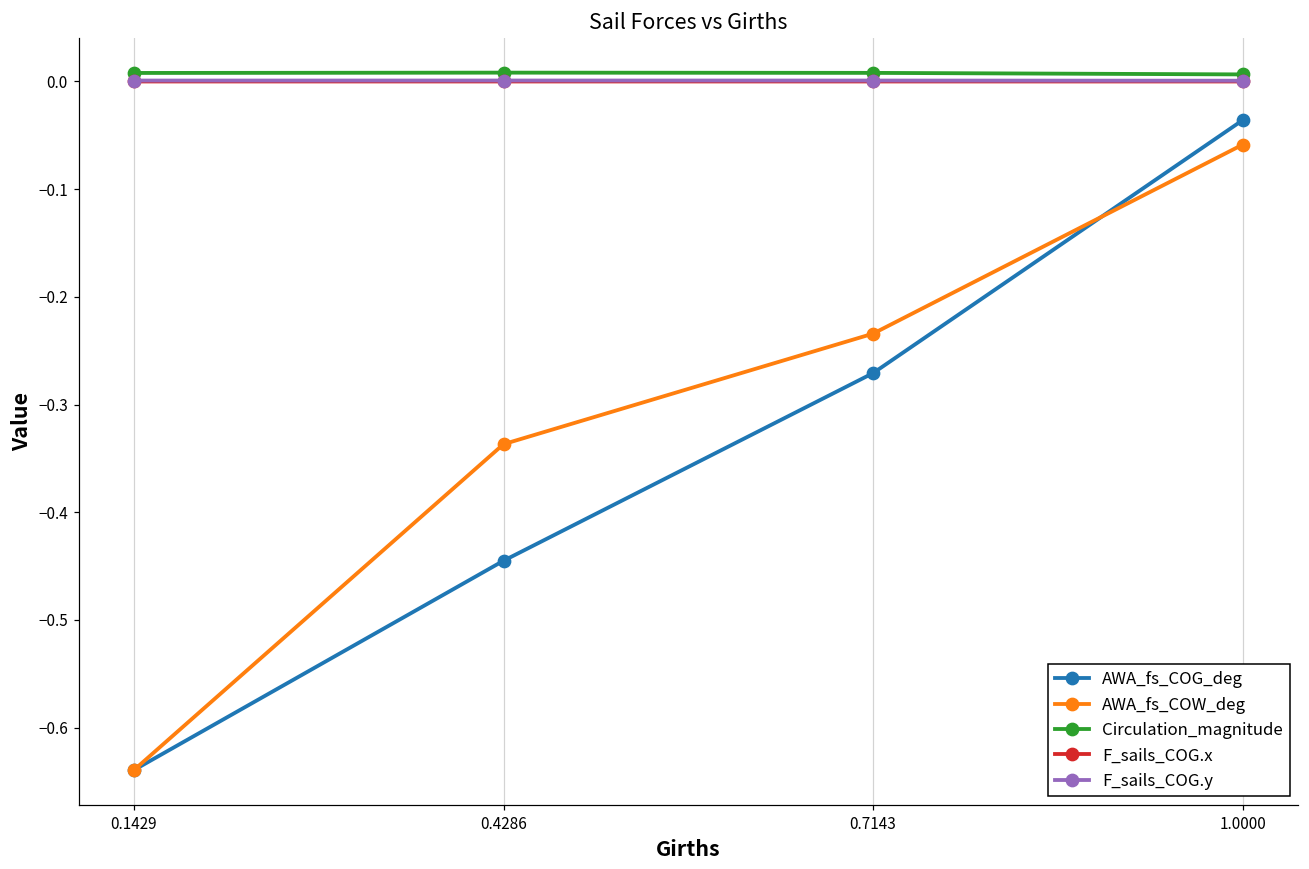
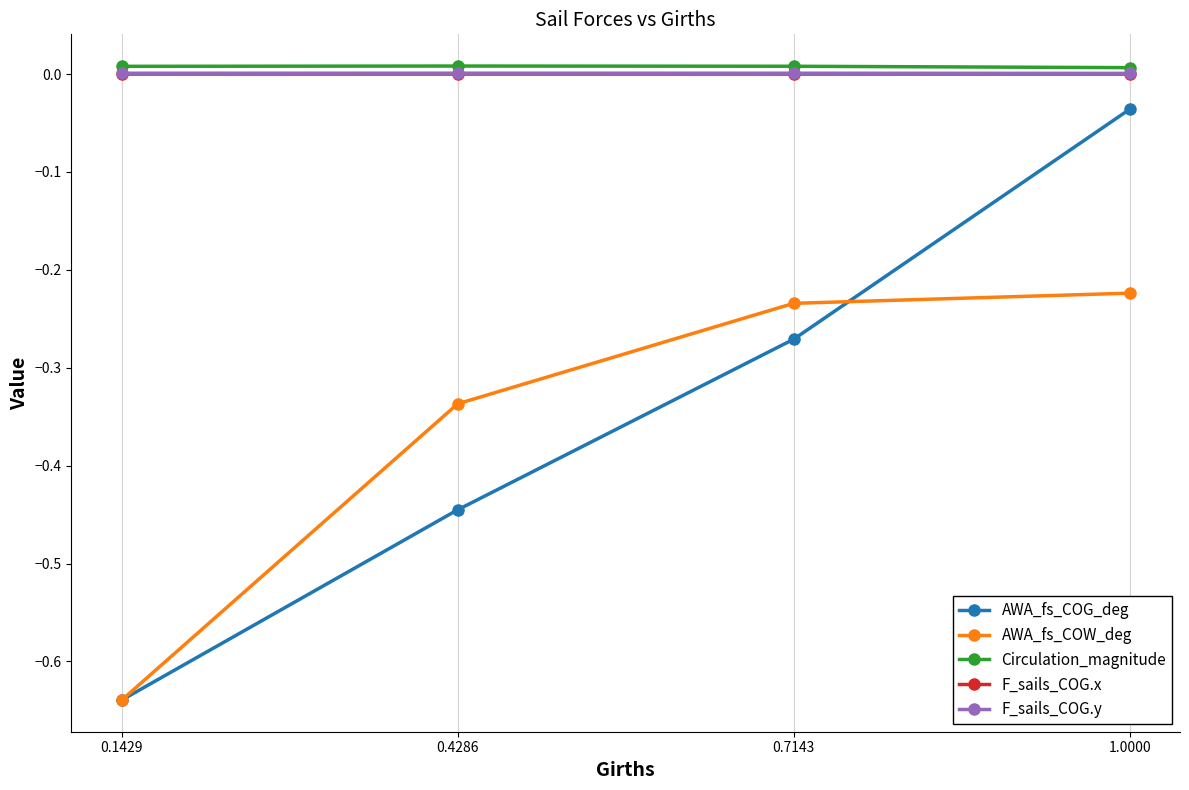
  {
    "AWA_fs_COG_deg": {
      "0.4286": -0.45,
      "0.7143": -0.27,
      "1.0000": -0.04
    },
    "AWA_fs_COW_deg": {
      "0.4286": -0.34,
      "0.7143": -0.23,
-     "1.0000": -0.06
+     "1.0000": -0.22
    },
    "Circulation_magnitude": {
      "0.1429": 0.01,
      "0.4286": 0.01,
      "0.7143": 0.01,
      "1.0000": 0.01
    }
  }
